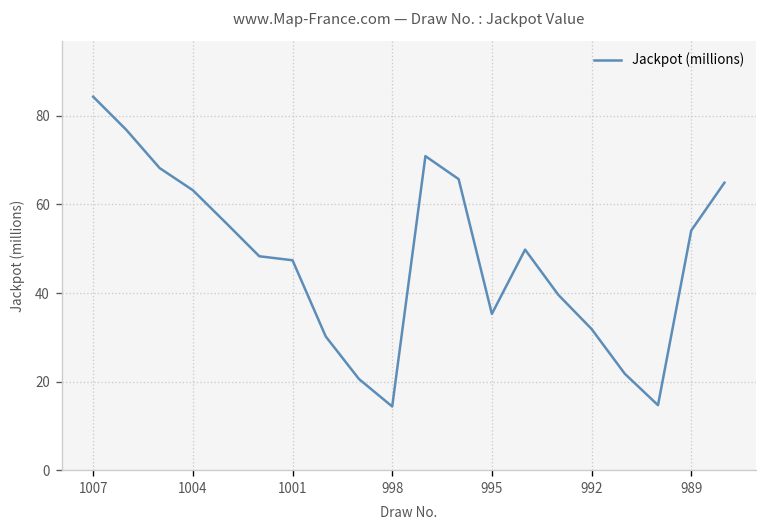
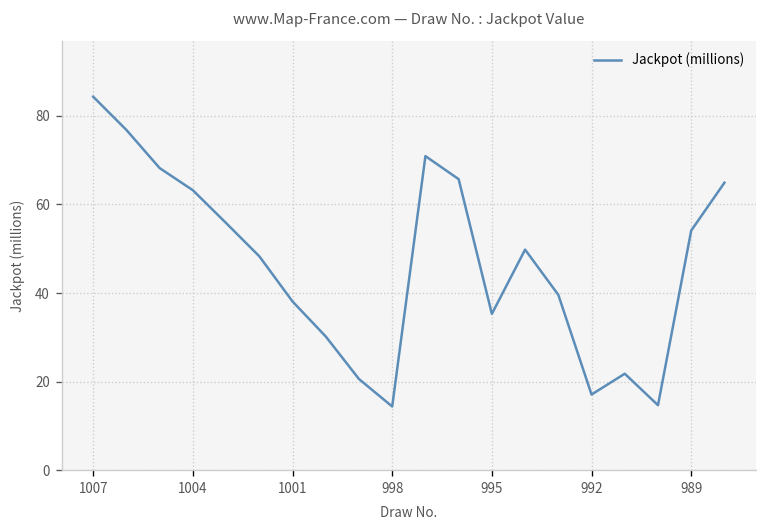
  {
    "1007": 84,
    "1004": 63,
-   "1001": 47,
+   "1001": 38,
    "998": 14,
    "995": 35,
-   "992": 32,
+   "992": 17,
    "989": 54
  }
